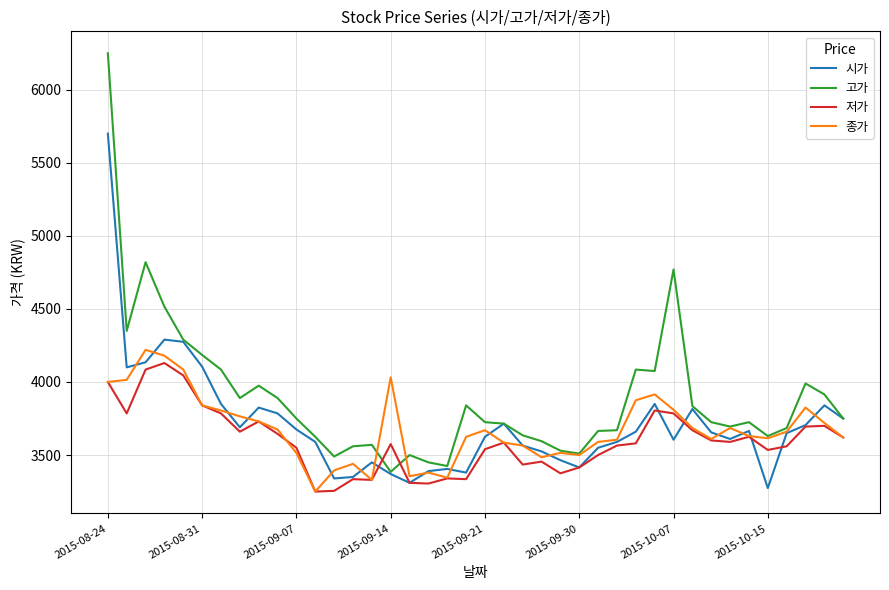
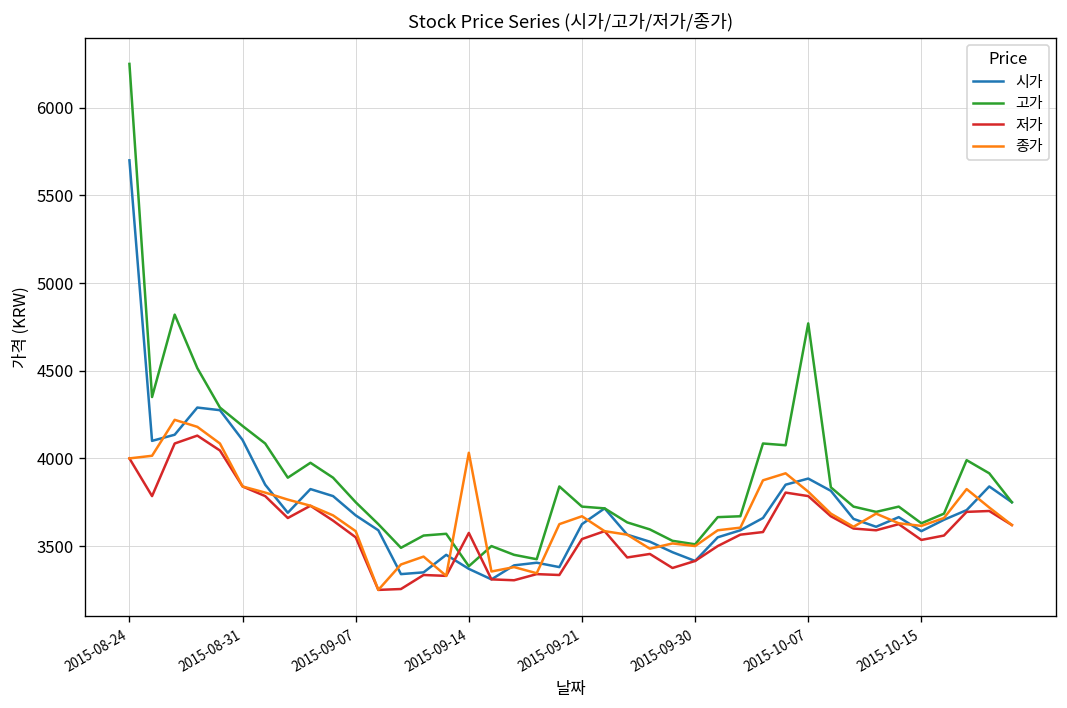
  {
    "시가": {
      "2015-08-24": 5700,
      "2015-08-31": 4110,
      "2015-09-07": 3680,
      "2015-09-21": 3630,
-     "2015-10-07": 3610,
-     "2015-10-15": 3270
+     "2015-10-07": 3890,
+     "2015-10-15": 3590
    },
    "고가": {
      "2015-08-24": 6250,
      "2015-08-31": 4190,
      "2015-09-07": 3750,
      "2015-09-21": 3730,
      "2015-10-07": 4770
    },
    "저가": {
      "2015-09-07": 3550,
      "2015-09-14": 3580,
      "2015-09-21": 3540,
      "2015-10-07": 3790,
      "2015-10-15": 3540
    },
    "종가": {
-     "2015-09-07": 3510,
+     "2015-09-07": 3590,
      "2015-09-14": 4030,
      "2015-09-21": 3670,
      "2015-10-07": 3810
    }
  }
